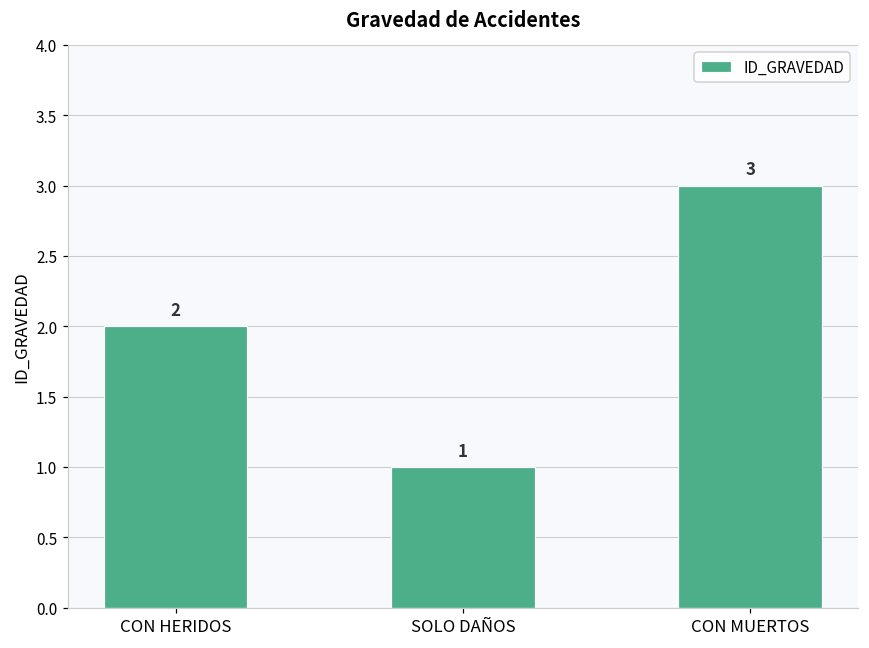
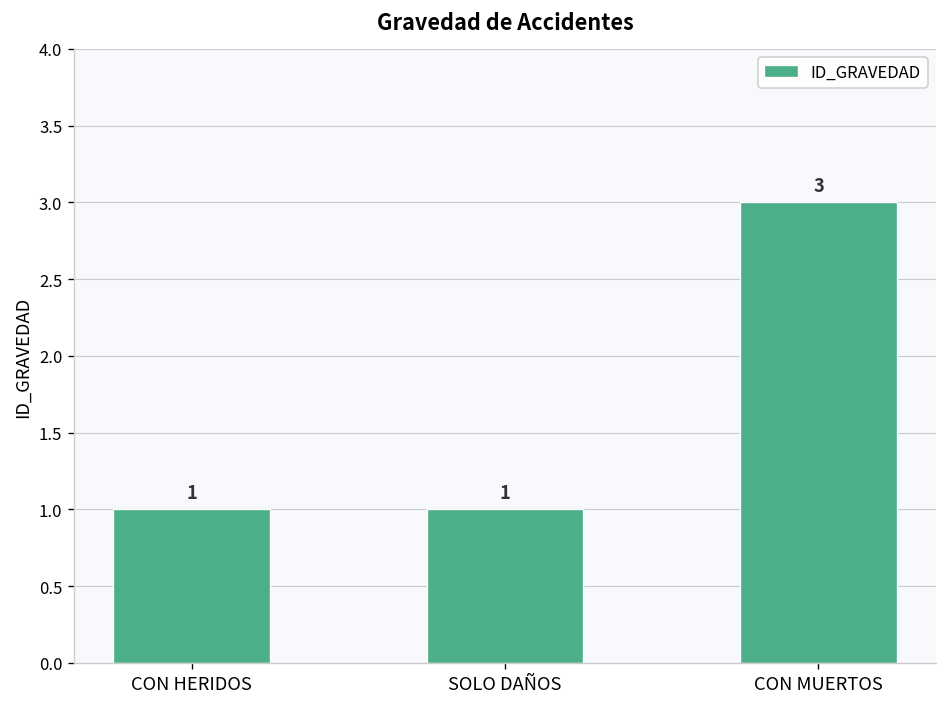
  {
-   "CON HERIDOS": 2,
+   "CON HERIDOS": 1,
    "SOLO DAÑOS": 1,
    "CON MUERTOS": 3
  }
